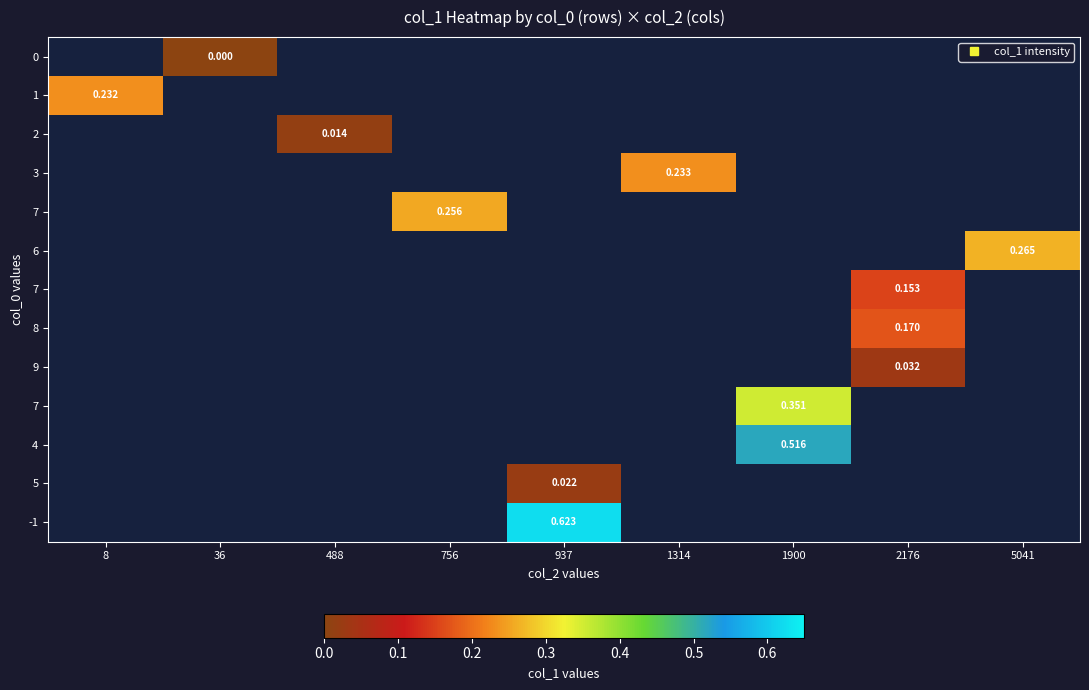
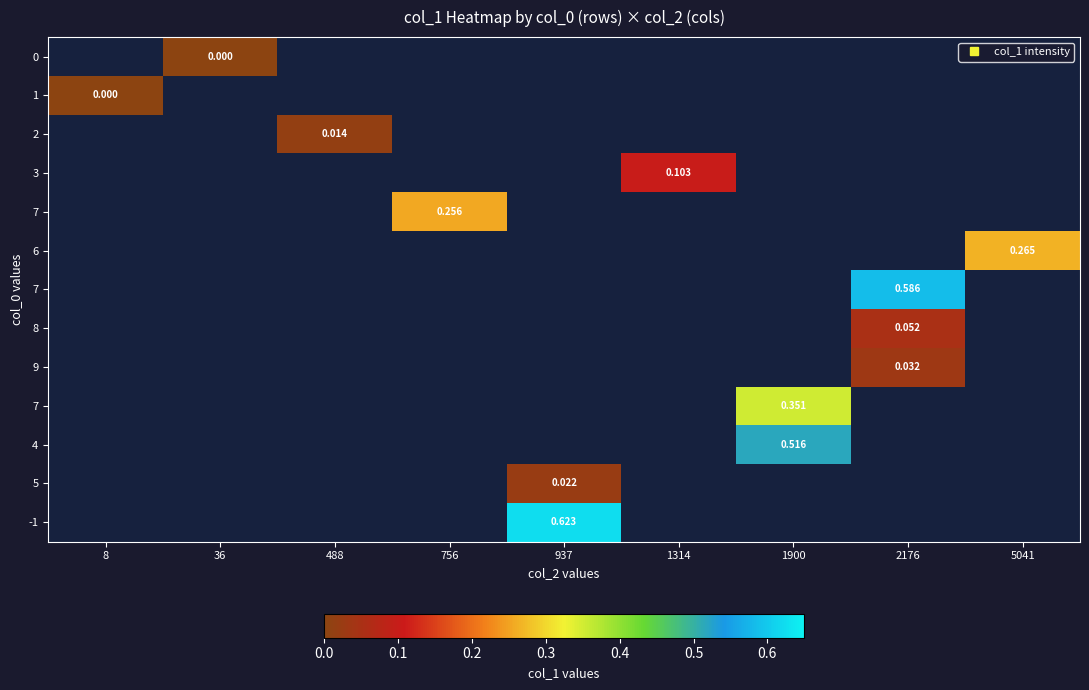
  {
    "0": {
      "36": 0.000
    },
    "1": {
-     "8": 0.232
+     "8": 0.000
    },
    "2": {
      "488": 0.014
    },
    "3": {
-     "1314": 0.233
+     "1314": 0.103
    },
    "7": {
      "756": 0.256,
      "1900": 0.351,
-     "2176": 0.153
+     "2176": 0.586
    },
    "6": {
      "5041": 0.265
    },
    "8": {
-     "2176": 0.170
+     "2176": 0.052
    },
    "9": {
      "2176": 0.032
    },
    "4": {
      "1900": 0.516
    },
    "5": {
      "937": 0.022
    },
    "-1": {
      "937": 0.623
    }
  }
